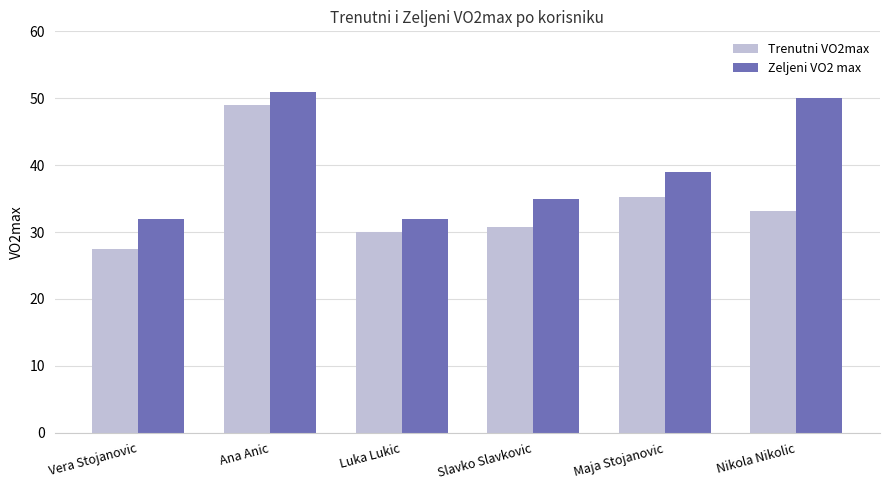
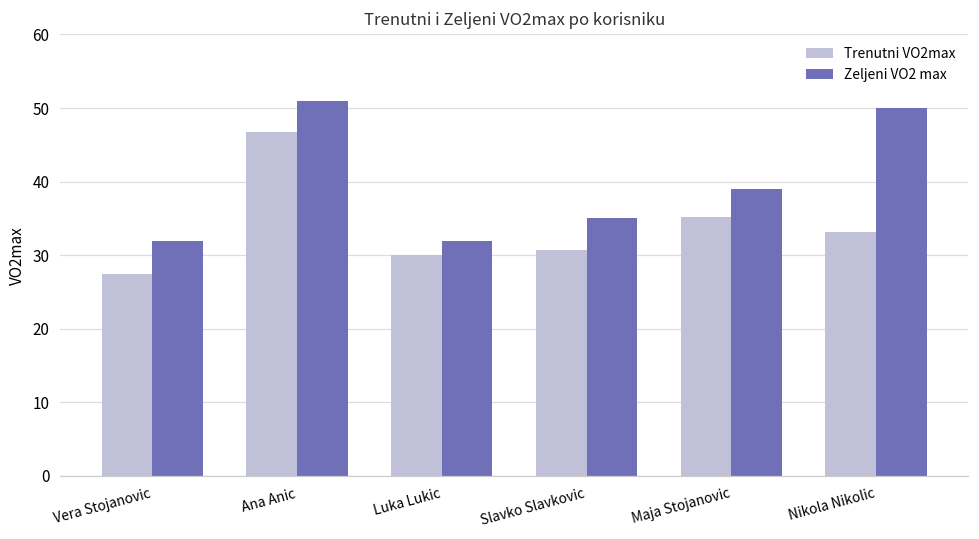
  {
    "Trenutni VO2max": {
      "Vera Stojanovic": 28,
-     "Ana Anic": 49,
+     "Ana Anic": 47,
      "Luka Lukic": 30,
      "Slavko Slavkovic": 31,
      "Maja Stojanovic": 35,
      "Nikola Nikolic": 33
    },
    "Zeljeni VO2 max": {
      "Vera Stojanovic": 32,
      "Ana Anic": 51,
      "Luka Lukic": 32,
      "Slavko Slavkovic": 35,
      "Maja Stojanovic": 39,
      "Nikola Nikolic": 50
    }
  }
